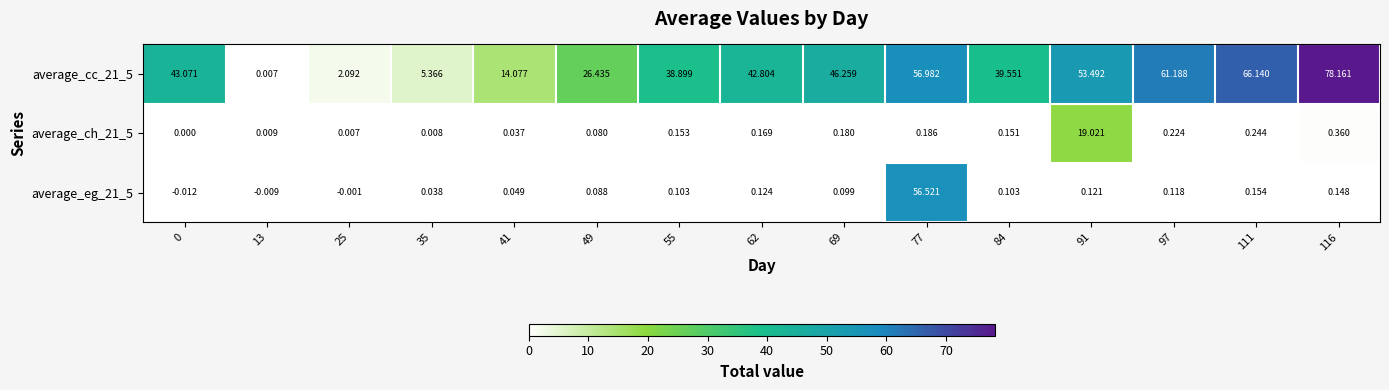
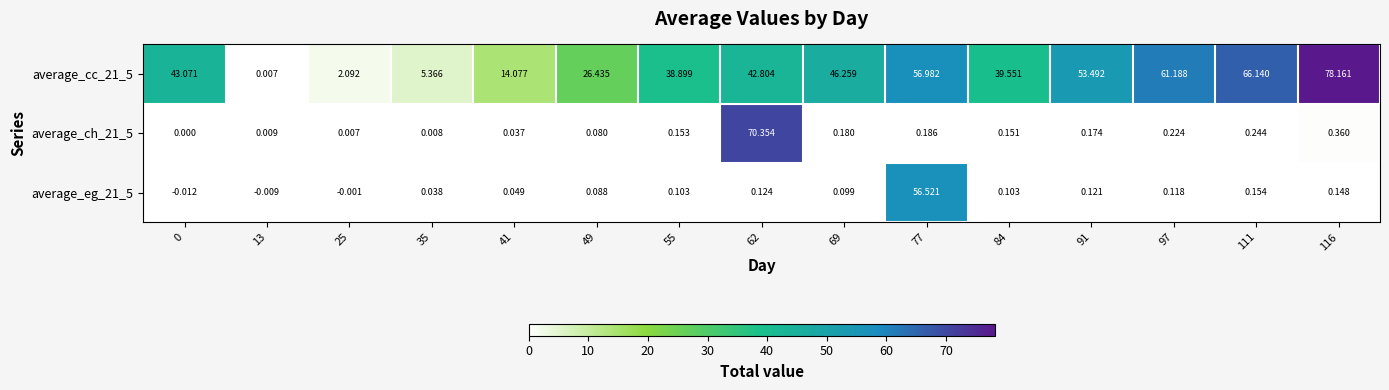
  {
    "average_cc_21_5": {
      "0": 43.071,
      "13": 0.007,
      "25": 2.092,
      "35": 5.366,
      "41": 14.077,
      "49": 26.435,
      "55": 38.899,
      "62": 42.804,
      "69": 46.259,
      "77": 56.982,
      "84": 39.551,
      "91": 53.492,
      "97": 61.188,
      "111": 66.140,
      "116": 78.161
    },
    "average_ch_21_5": {
      "0": 0.000,
      "13": 0.009,
      "25": 0.007,
      "35": 0.008,
      "41": 0.037,
      "49": 0.080,
      "55": 0.153,
-     "62": 0.169,
+     "62": 70.354,
      "69": 0.180,
      "77": 0.186,
      "84": 0.151,
-     "91": 19.021,
+     "91": 0.174,
      "97": 0.224,
      "111": 0.244,
      "116": 0.360
    },
    "average_eg_21_5": {
      "0": -0.012,
      "13": -0.009,
      "25": -0.001,
      "35": 0.038,
      "41": 0.049,
      "49": 0.088,
      "55": 0.103,
      "62": 0.124,
      "69": 0.099,
      "77": 56.521,
      "84": 0.103,
      "91": 0.121,
      "97": 0.118,
      "111": 0.154,
      "116": 0.148
    }
  }
